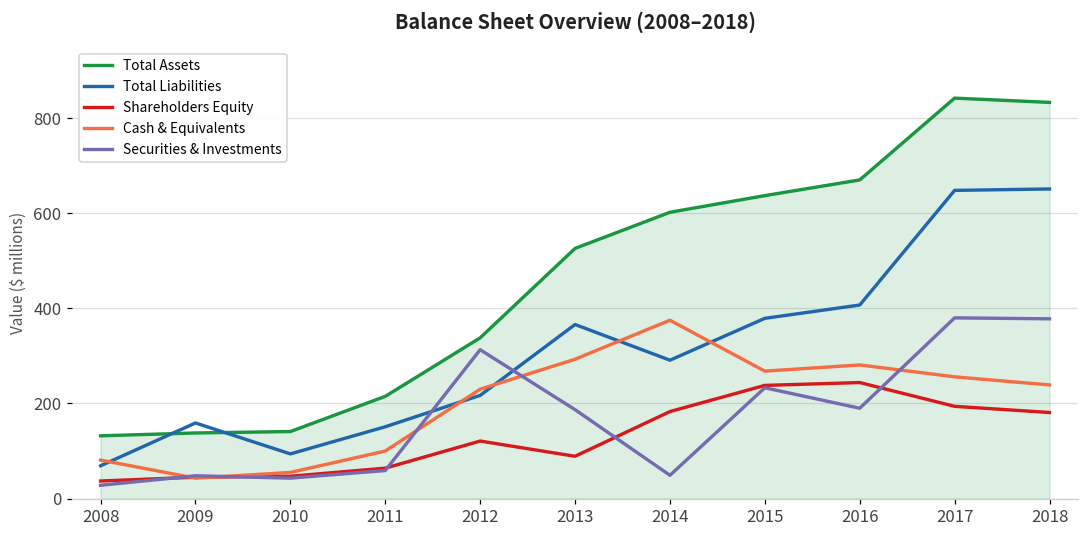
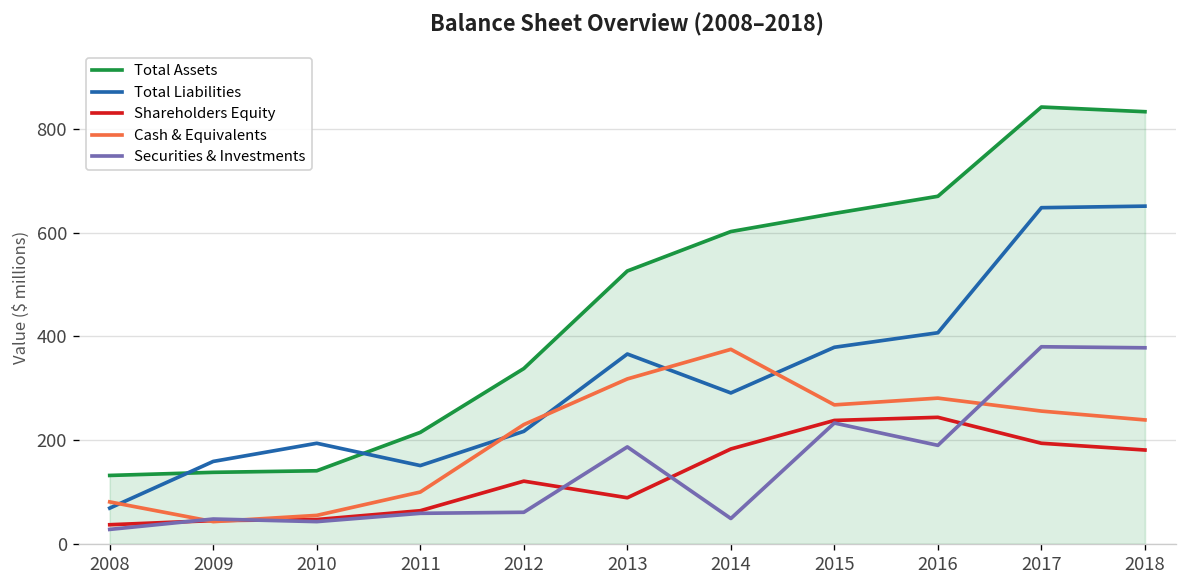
  {
    "Total Assets": {
      "2008": 130,
      "2009": 140,
      "2010": 140,
      "2011": 220,
      "2012": 340,
      "2013": 530,
      "2014": 600,
      "2015": 640,
      "2016": 670,
      "2017": 840,
      "2018": 830
    },
    "Total Liabilities": {
      "2008": 70,
      "2009": 160,
-     "2010": 90,
+     "2010": 190,
      "2011": 150,
      "2012": 220,
      "2013": 370,
      "2014": 290,
      "2015": 380,
      "2016": 410,
      "2017": 650,
      "2018": 650
    },
    "Shareholders Equity": {
      "2008": 40,
      "2012": 120,
      "2013": 90,
      "2014": 180,
      "2016": 240,
      "2017": 190,
      "2018": 180
    },
    "Cash & Equivalents": {
      "2008": 80,
      "2010": 60,
      "2011": 100,
      "2012": 230,
-     "2013": 290,
+     "2013": 320,
      "2014": 380,
      "2015": 270,
      "2016": 280,
      "2017": 260,
      "2018": 240
    },
    "Securities & Investments": {
      "2008": 30,
-     "2012": 310,
+     "2012": 60,
      "2013": 190,
      "2014": 50,
      "2016": 190,
      "2017": 380,
      "2018": 380
    }
  }
